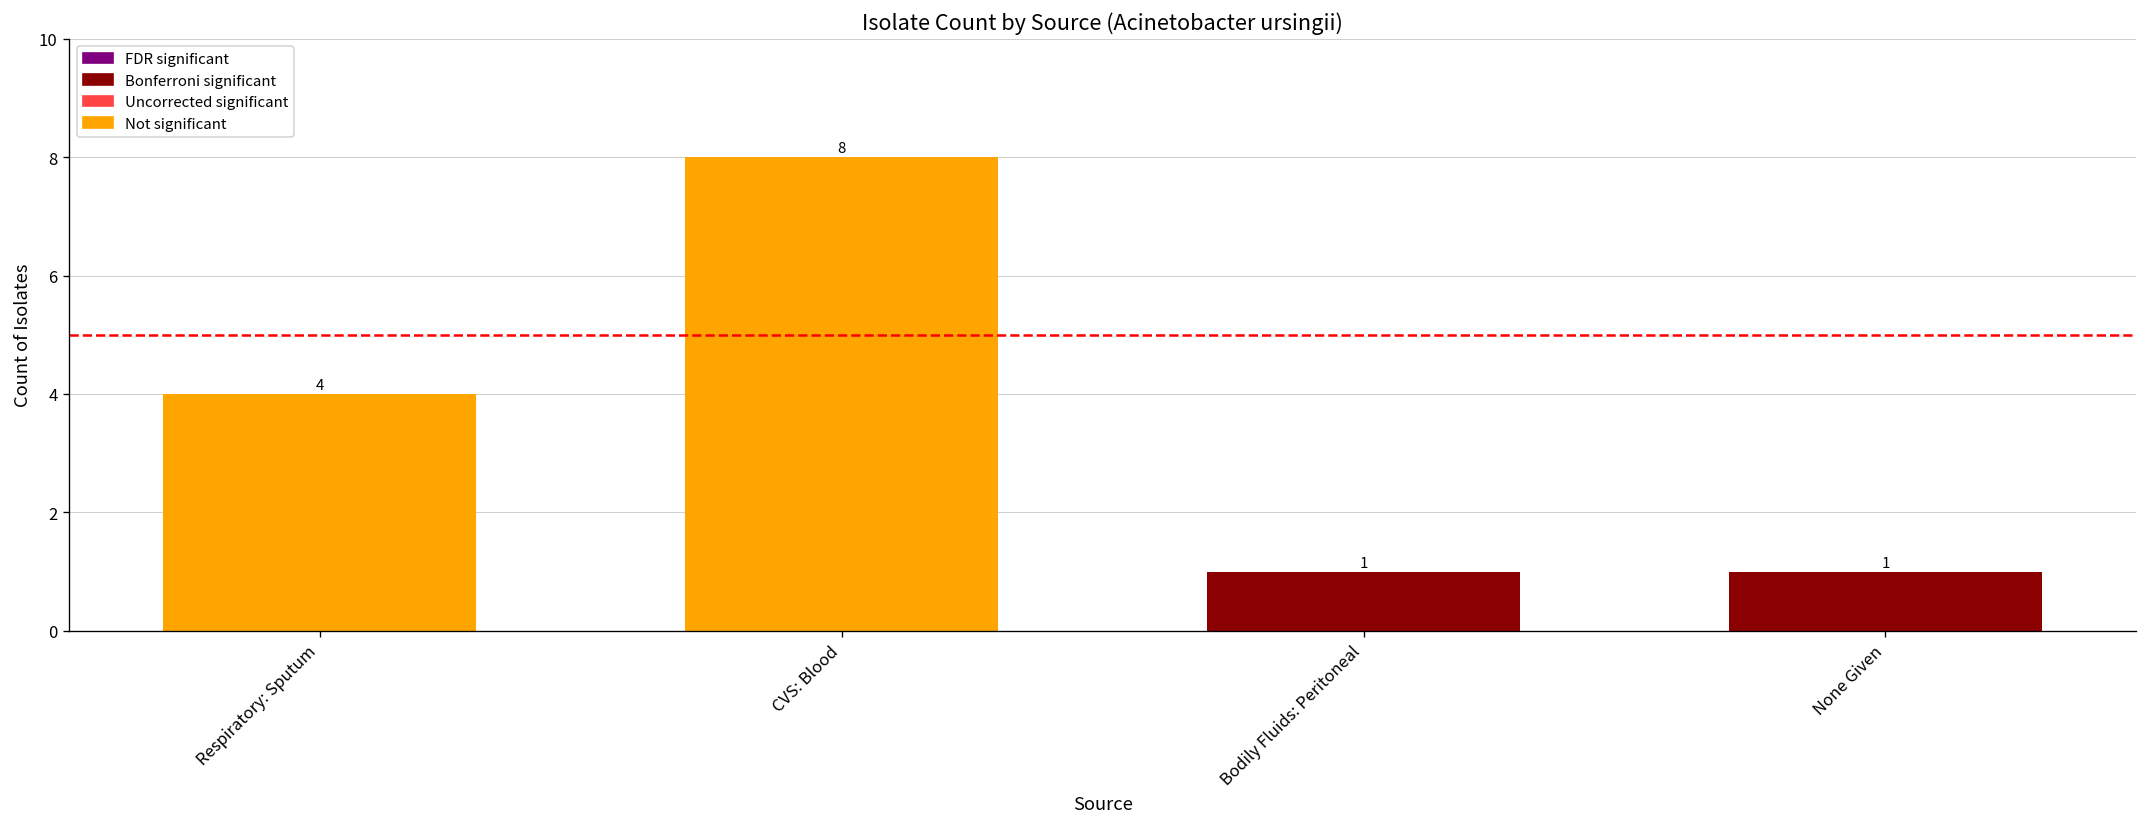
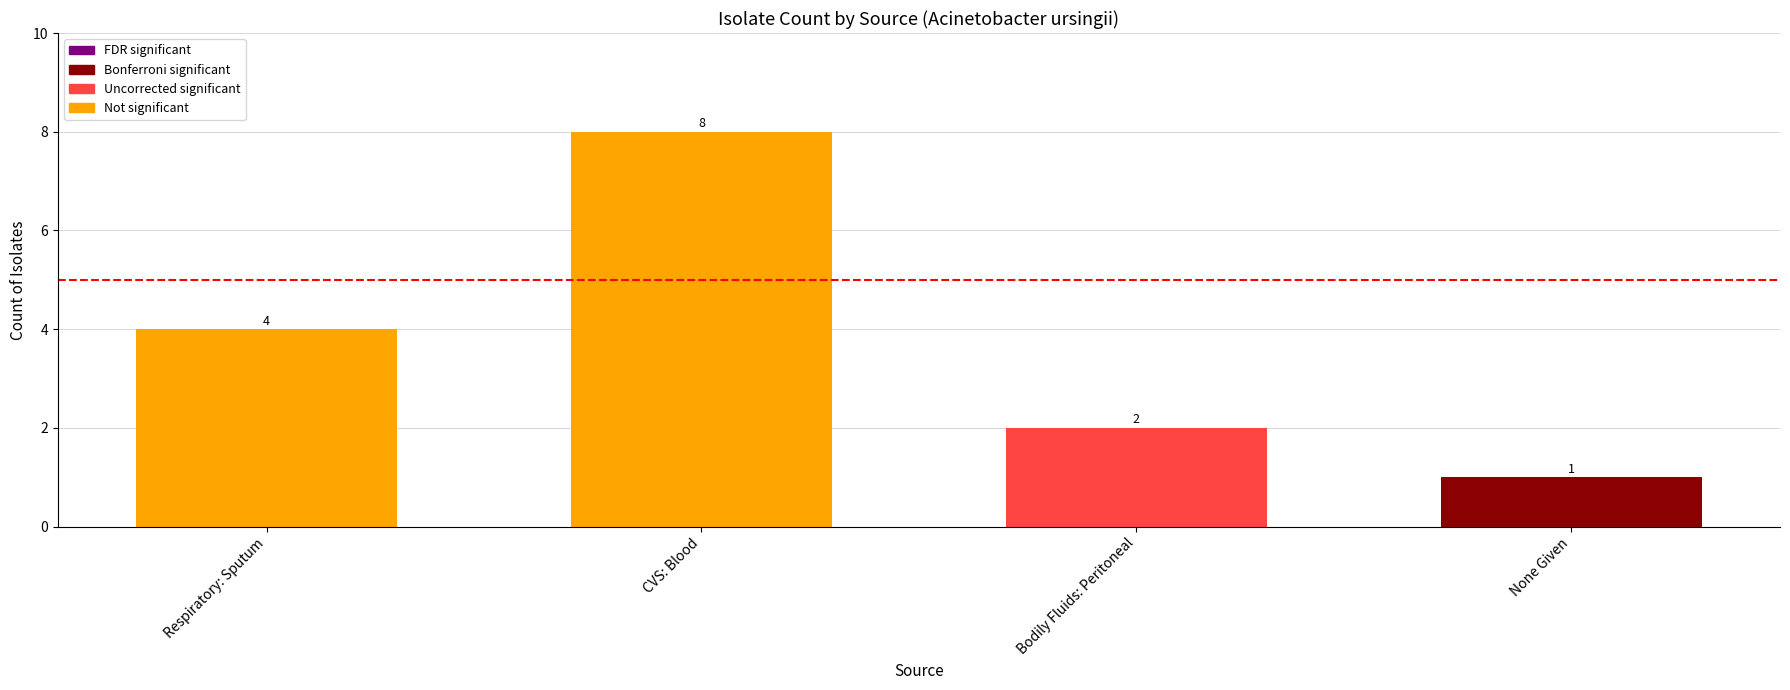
  {
    "Respiratory: Sputum": 4,
    "CVS: Blood": 8,
-   "Bodily Fluids: Peritoneal": 1,
+   "Bodily Fluids: Peritoneal": 2,
    "None Given": 1
  }
